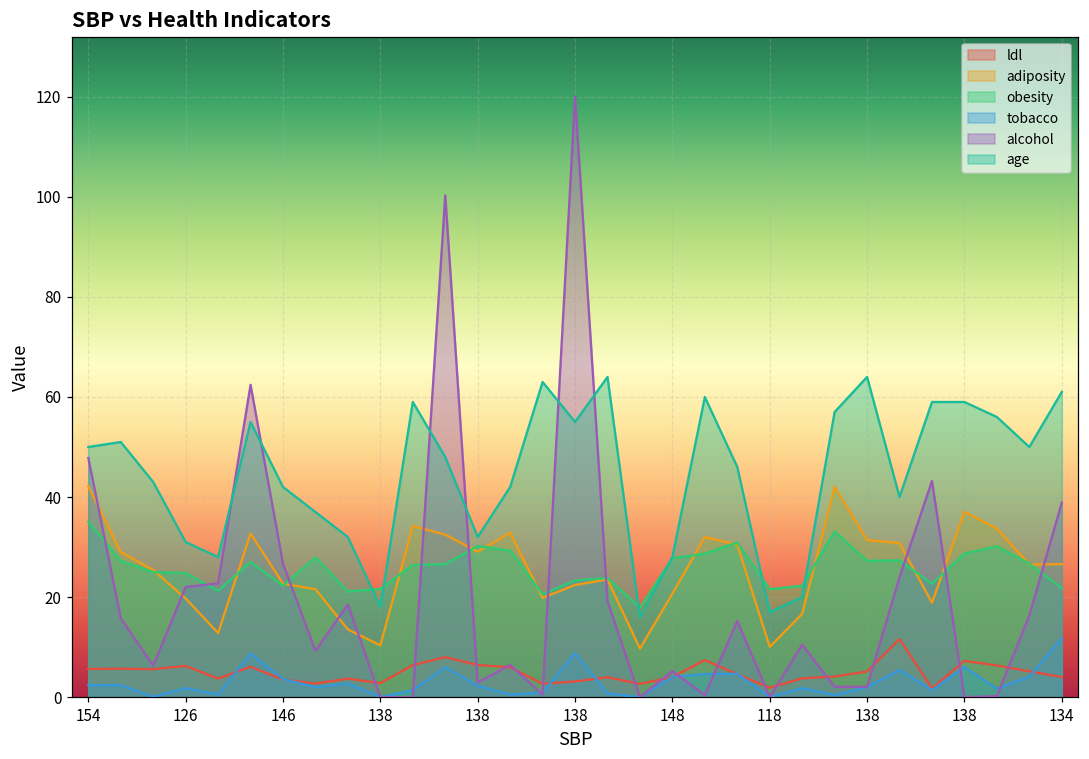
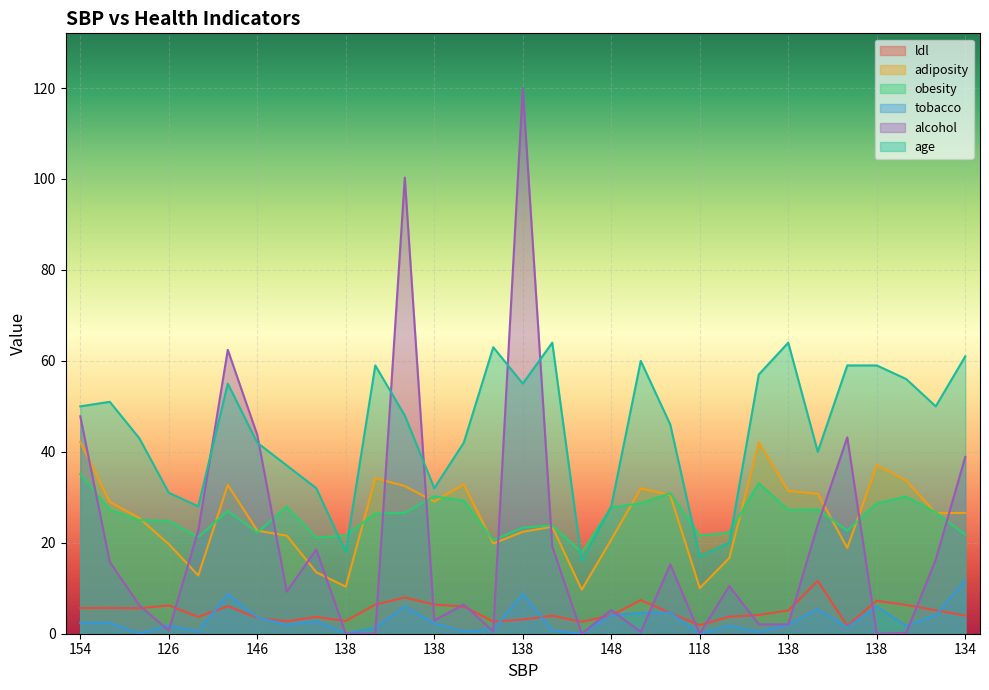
  {
    "alcohol": {
      "154": 48,
-     "126": 22,
-     "146": 27,
+     "126": 1,
+     "146": 44,
      "148": 5,
      "134": 39
    }
  }
